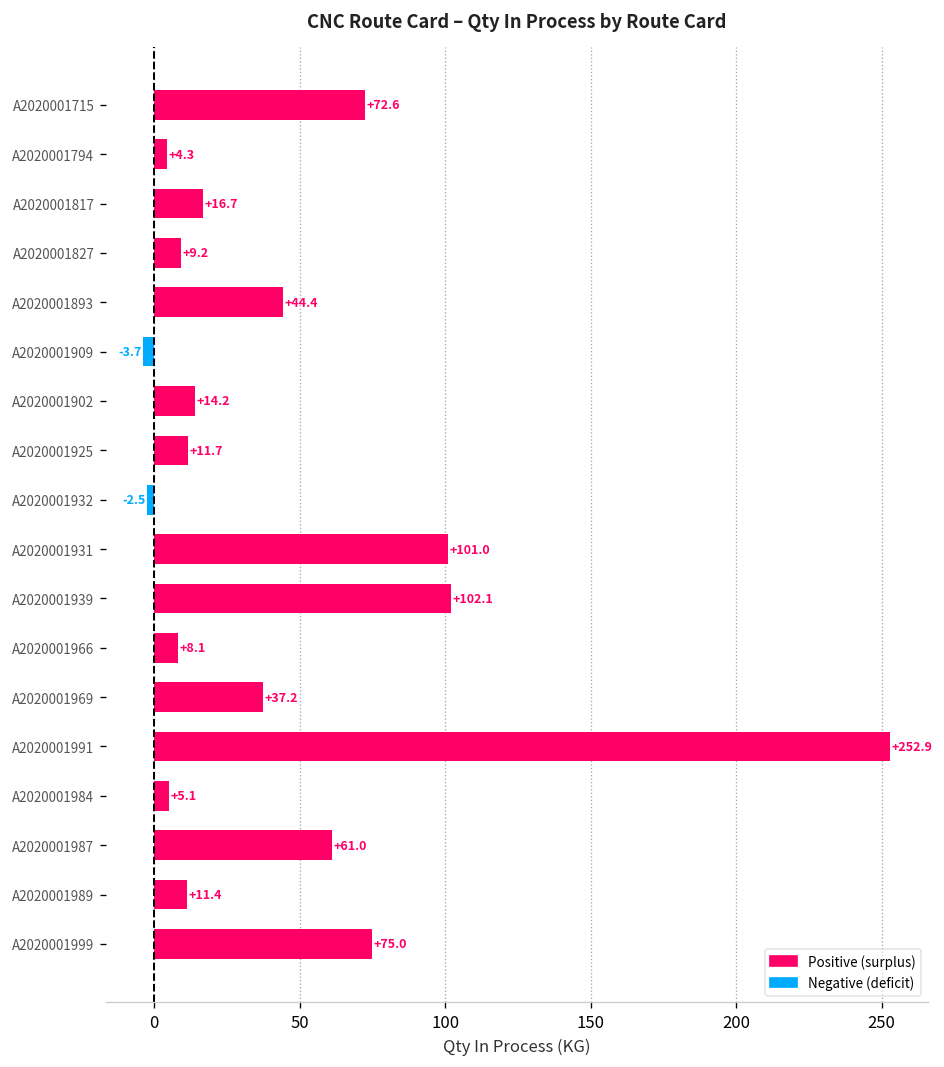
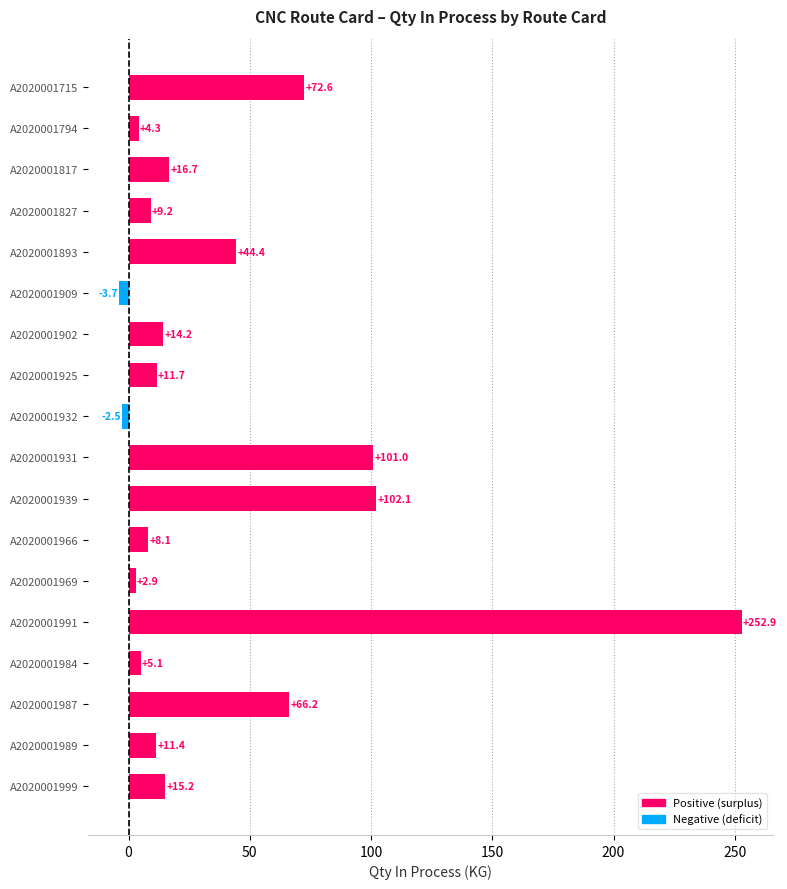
  {
    "A2020001715": "+72.6",
    "A2020001794": "+4.3",
    "A2020001817": "+16.7",
    "A2020001827": "+9.2",
    "A2020001893": "+44.4",
    "A2020001909": "-3.7",
    "A2020001902": "+14.2",
    "A2020001925": "+11.7",
    "A2020001932": "-2.5",
    "A2020001931": "+101.0",
    "A2020001939": "+102.1",
    "A2020001966": "+8.1",
-   "A2020001969": "+37.2",
+   "A2020001969": "+2.9",
    "A2020001991": "+252.9",
    "A2020001984": "+5.1",
-   "A2020001987": "+61.0",
+   "A2020001987": "+66.2",
    "A2020001989": "+11.4",
-   "A2020001999": "+75.0"
+   "A2020001999": "+15.2"
  }
